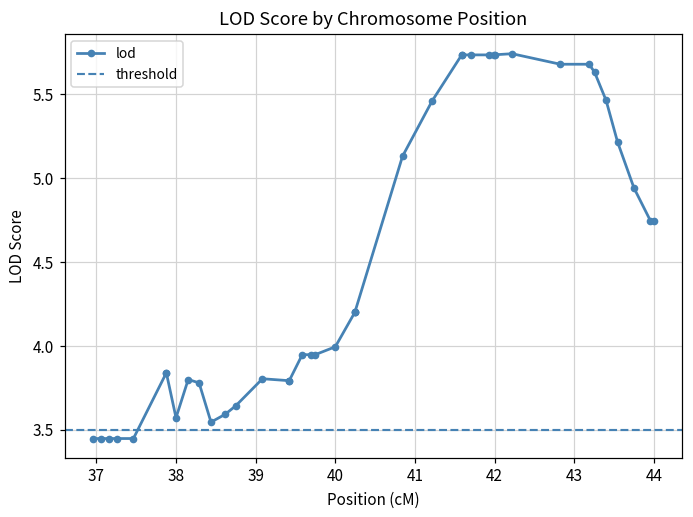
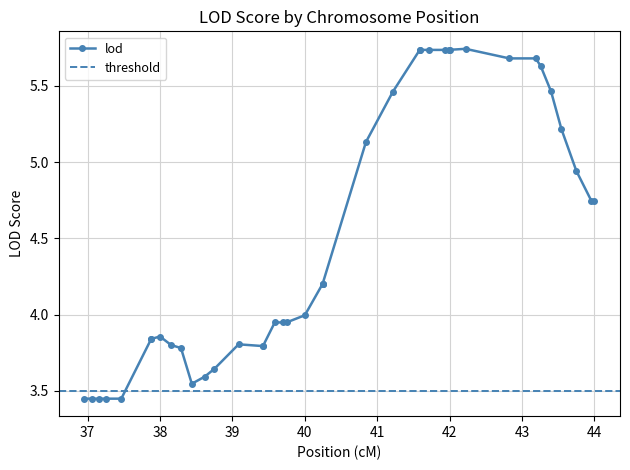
  {
-   "38": 3.57,
+   "38": 3.86,
    "40": 4.00,
    "42": 5.74,
    "44": 4.75
  }
